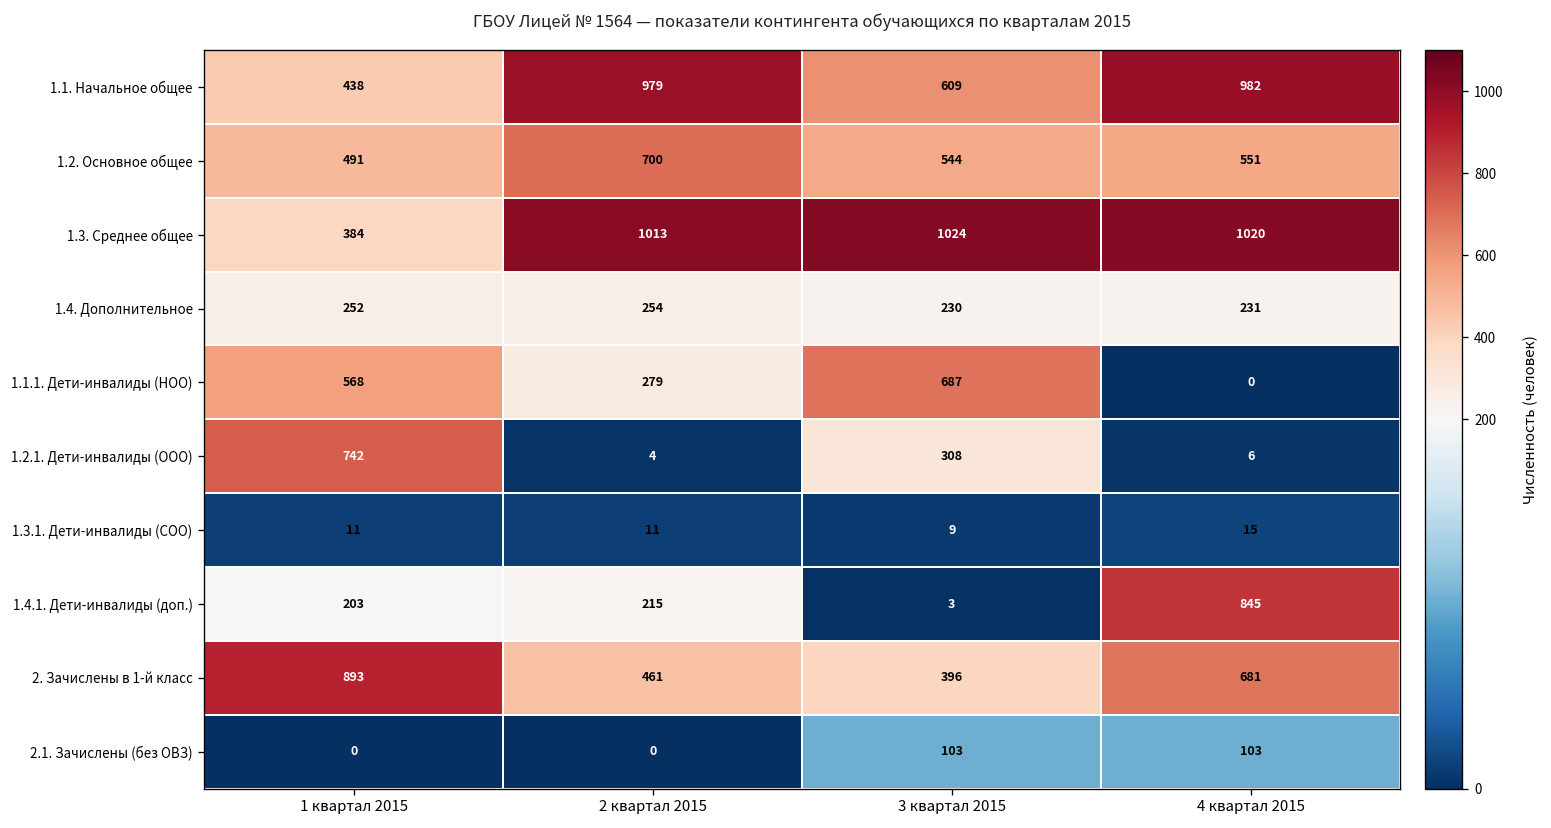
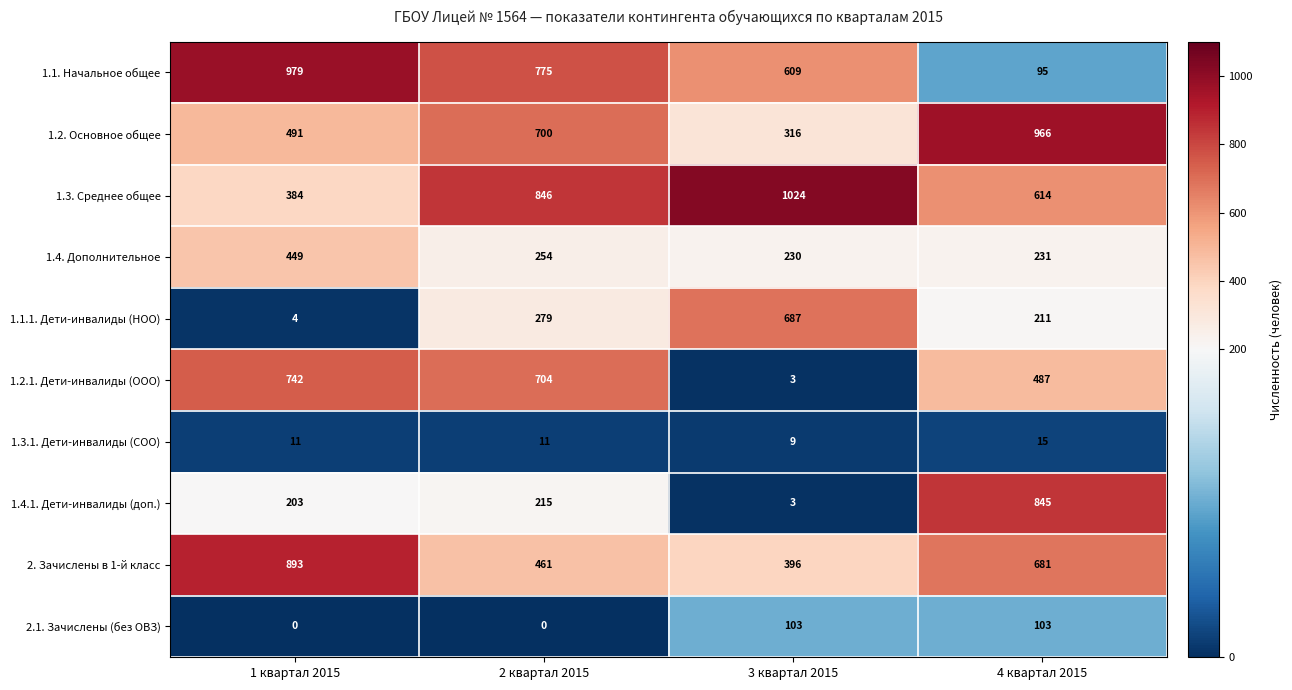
  {
    "1.1. Начальное общее": {
-     "1 квартал 2015": 438,
-     "2 квартал 2015": 979,
+     "1 квартал 2015": 979,
+     "2 квартал 2015": 775,
      "3 квартал 2015": 609,
-     "4 квартал 2015": 982
+     "4 квартал 2015": 95
    },
    "1.2. Основное общее": {
      "1 квартал 2015": 491,
      "2 квартал 2015": 700,
-     "3 квартал 2015": 544,
-     "4 квартал 2015": 551
+     "3 квартал 2015": 316,
+     "4 квартал 2015": 966
    },
    "1.3. Среднее общее": {
      "1 квартал 2015": 384,
-     "2 квартал 2015": 1013,
+     "2 квартал 2015": 846,
      "3 квартал 2015": 1024,
-     "4 квартал 2015": 1020
+     "4 квартал 2015": 614
    },
    "1.4. Дополнительное": {
-     "1 квартал 2015": 252,
+     "1 квартал 2015": 449,
      "2 квартал 2015": 254,
      "3 квартал 2015": 230,
      "4 квартал 2015": 231
    },
    "1.1.1. Дети-инвалиды (НОО)": {
-     "1 квартал 2015": 568,
+     "1 квартал 2015": 4,
      "2 квартал 2015": 279,
      "3 квартал 2015": 687,
-     "4 квартал 2015": 0
+     "4 квартал 2015": 211
    },
    "1.2.1. Дети-инвалиды (ООО)": {
      "1 квартал 2015": 742,
-     "2 квартал 2015": 4,
-     "3 квартал 2015": 308,
-     "4 квартал 2015": 6
+     "2 квартал 2015": 704,
+     "3 квартал 2015": 3,
+     "4 квартал 2015": 487
    },
    "1.3.1. Дети-инвалиды (СОО)": {
      "1 квартал 2015": 11,
      "2 квартал 2015": 11,
      "3 квартал 2015": 9,
      "4 квартал 2015": 15
    },
    "1.4.1. Дети-инвалиды (доп.)": {
      "1 квартал 2015": 203,
      "2 квартал 2015": 215,
      "3 квартал 2015": 3,
      "4 квартал 2015": 845
    },
    "2. Зачислены в 1-й класс": {
      "1 квартал 2015": 893,
      "2 квартал 2015": 461,
      "3 квартал 2015": 396,
      "4 квартал 2015": 681
    },
    "2.1. Зачислены (без ОВЗ)": {
      "1 квартал 2015": 0,
      "2 квартал 2015": 0,
      "3 квартал 2015": 103,
      "4 квартал 2015": 103
    }
  }
